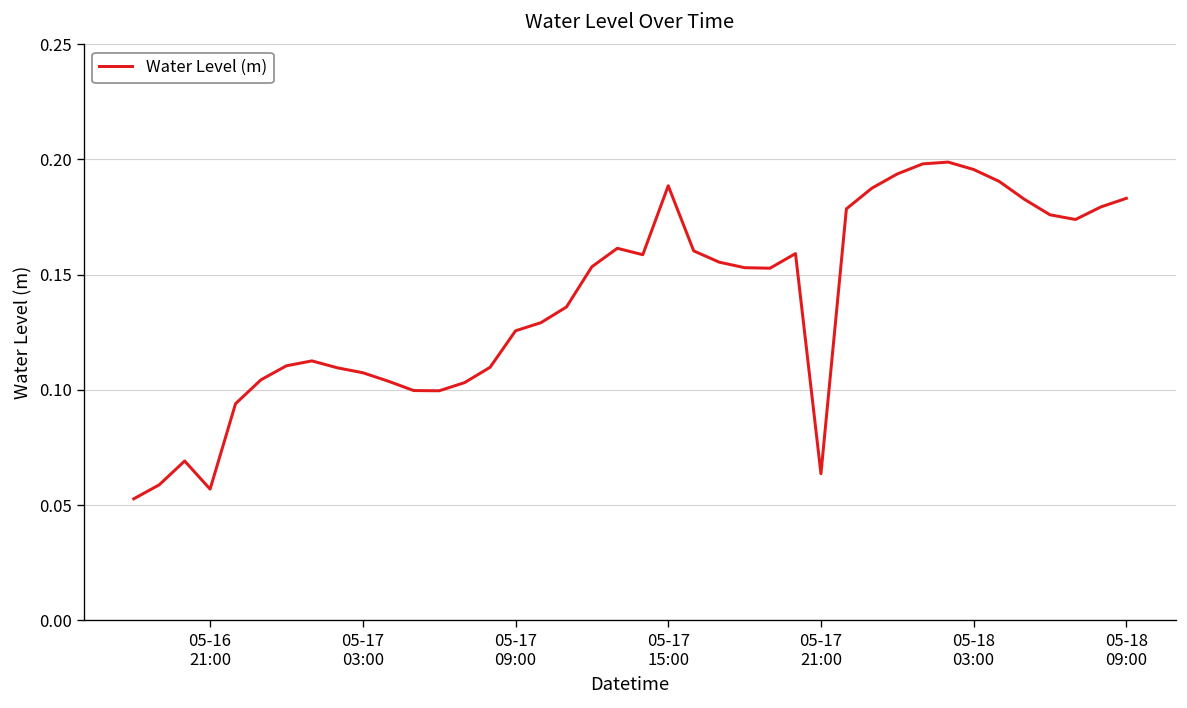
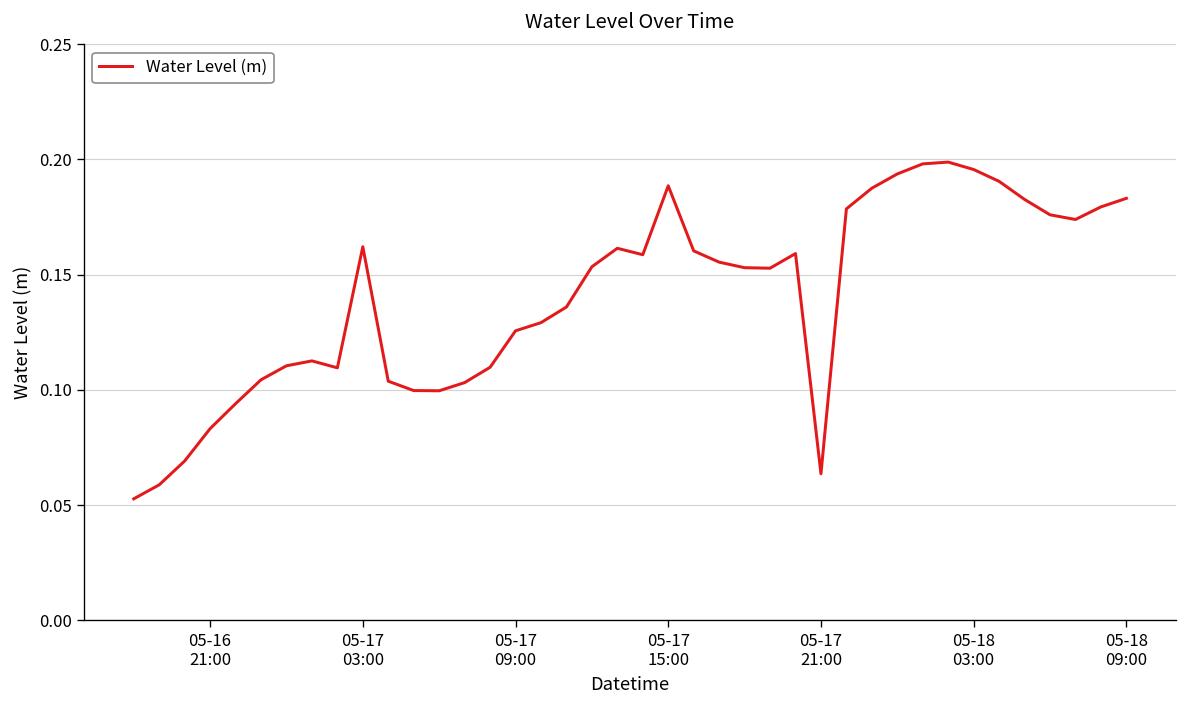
  {
-   "05-16 21:00": 0.057,
-   "05-17 03:00": 0.107,
+   "05-16 21:00": 0.083,
+   "05-17 03:00": 0.162,
    "05-17 09:00": 0.126,
    "05-17 15:00": 0.189,
    "05-17 21:00": 0.064,
    "05-18 03:00": 0.196,
    "05-18 09:00": 0.183
  }
